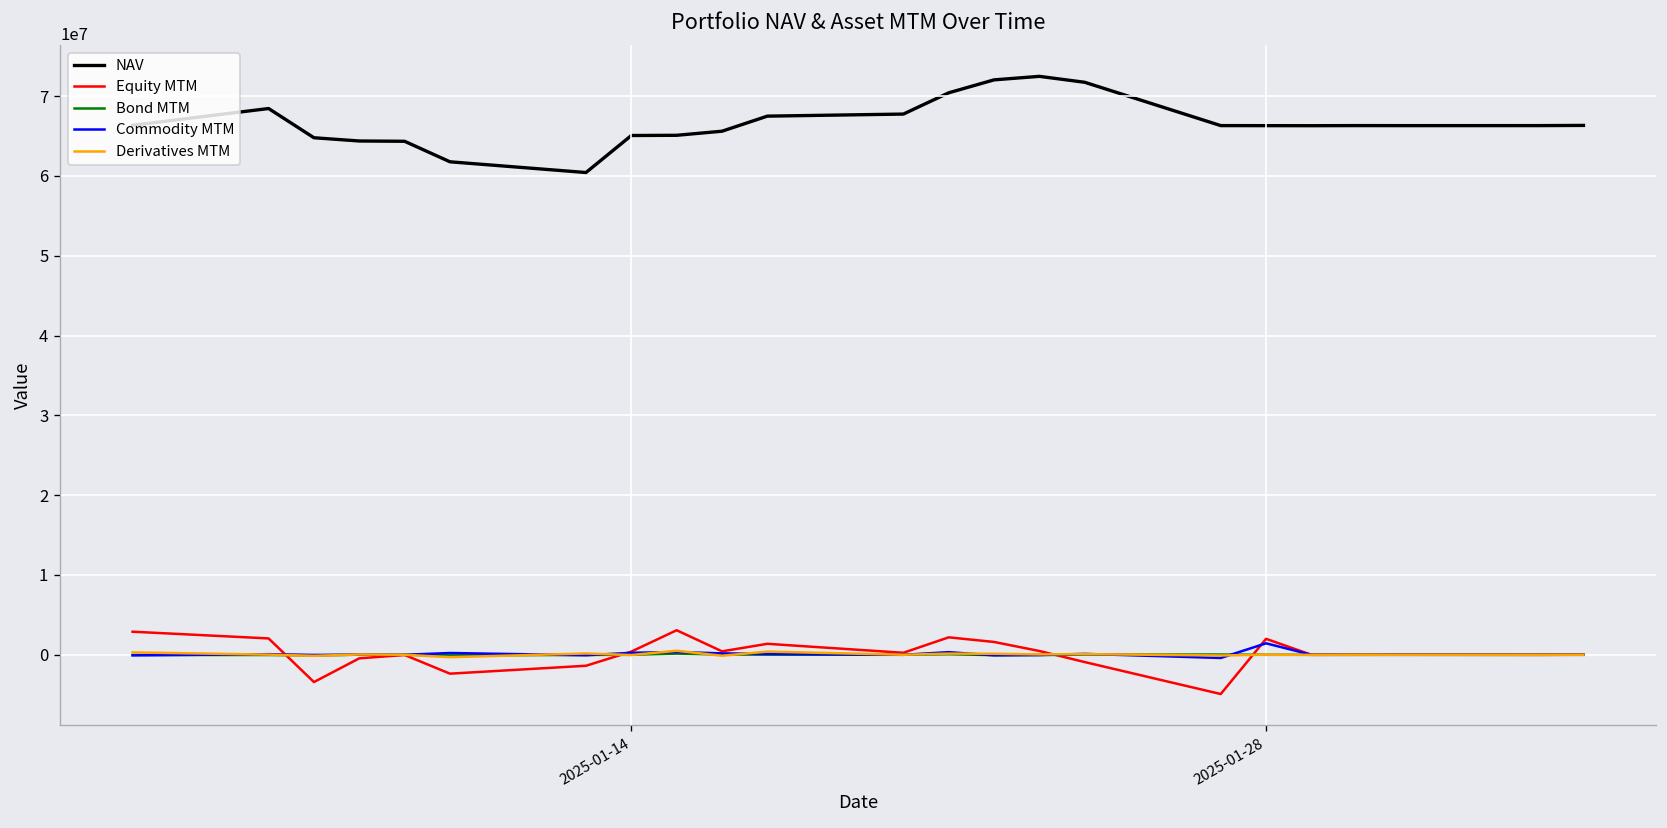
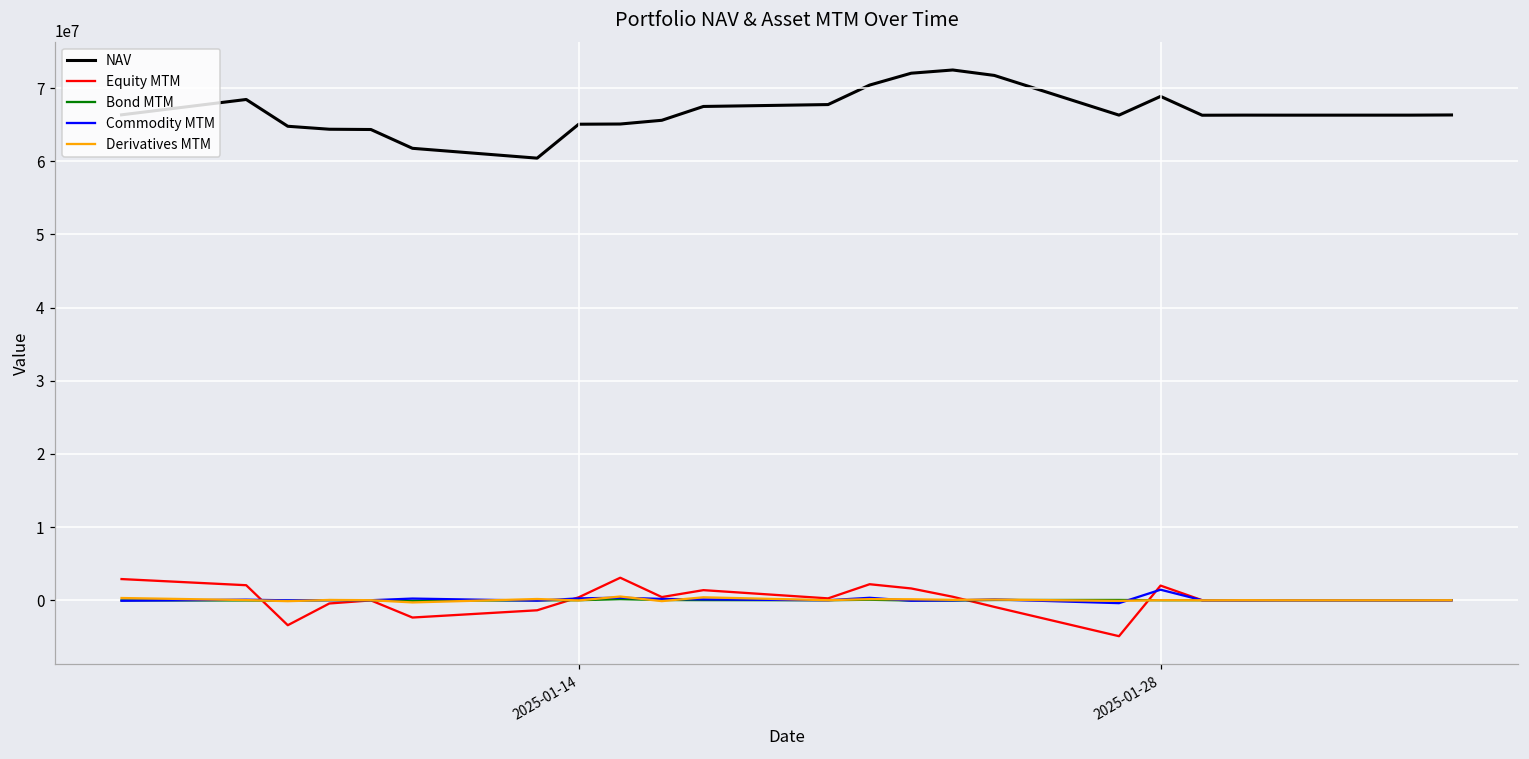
  {
    "NAV": {
      "2025-01-14": 65000000,
-     "2025-01-28": 66000000
+     "2025-01-28": 69000000
    },
    "Equity MTM": {
      "2025-01-28": 2000000
    },
    "Commodity MTM": {
      "2025-01-28": 1000000
    }
  }
